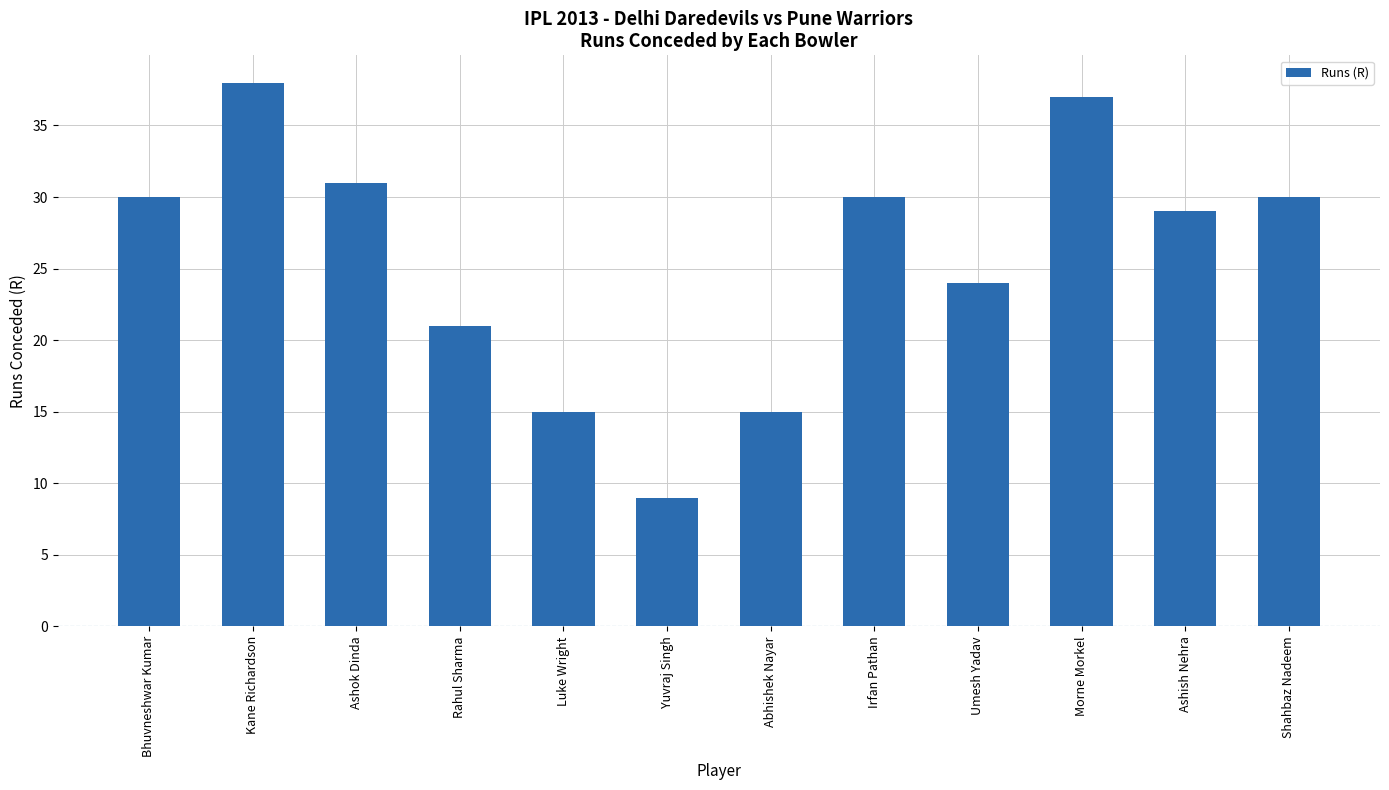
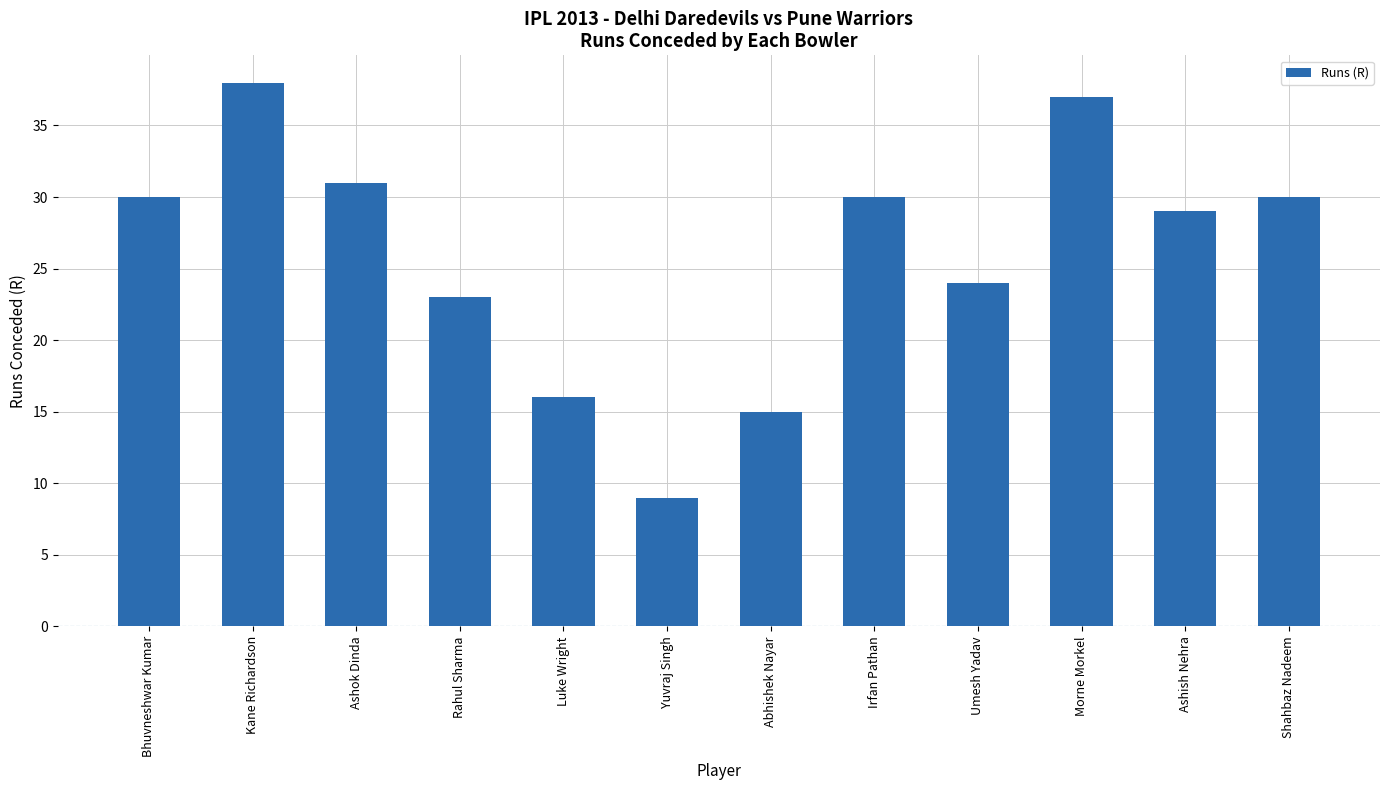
  {
    "Bhuvneshwar Kumar": 30,
    "Kane Richardson": 38,
    "Ashok Dinda": 31,
-   "Rahul Sharma": 21,
-   "Luke Wright": 15,
+   "Rahul Sharma": 23,
+   "Luke Wright": 16,
    "Yuvraj Singh": 9,
    "Abhishek Nayar": 15,
    "Irfan Pathan": 30,
    "Umesh Yadav": 24,
    "Morne Morkel": 37,
    "Ashish Nehra": 29,
    "Shahbaz Nadeem": 30
  }
